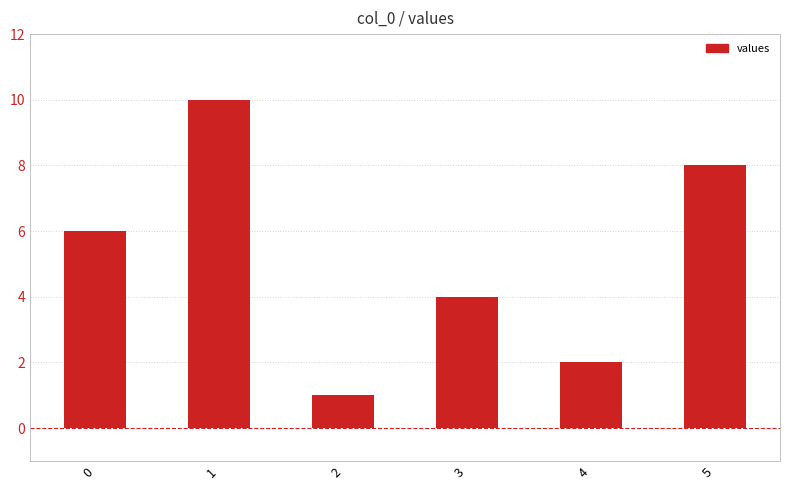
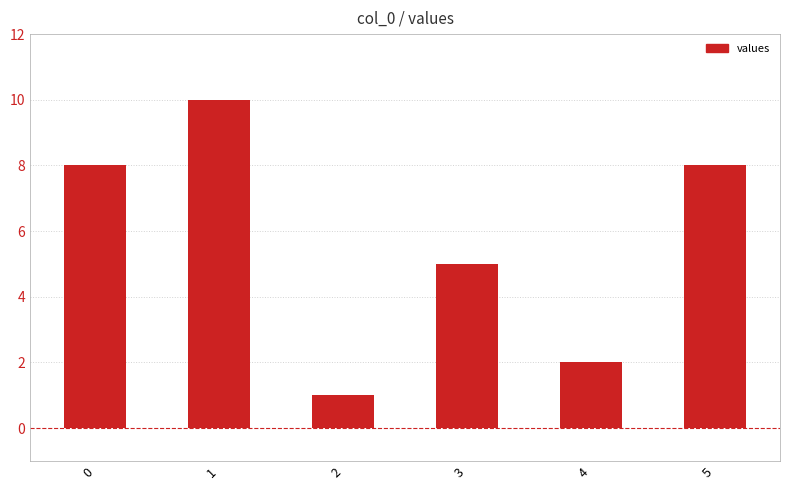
  {
-   "0": 6,
+   "0": 8,
    "1": 10,
    "2": 1,
-   "3": 4,
+   "3": 5,
    "4": 2,
    "5": 8
  }
